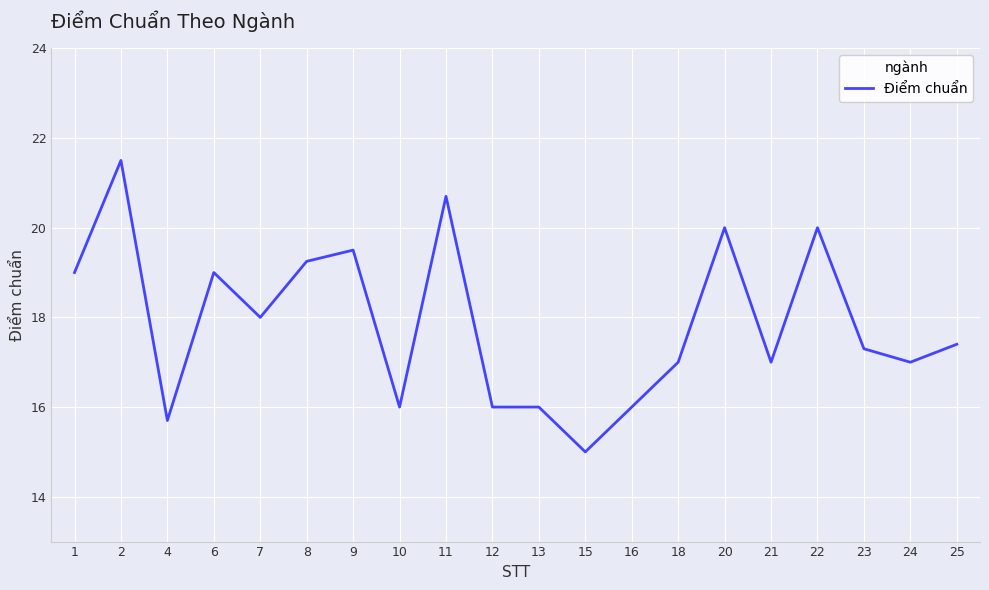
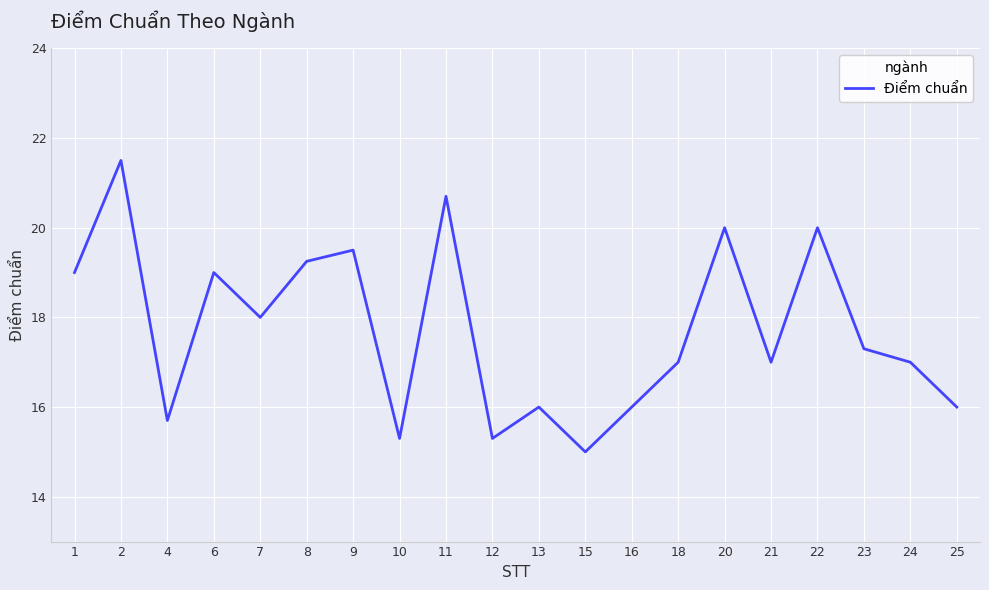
  {
    "1": 19.0,
    "2": 21.5,
    "4": 15.7,
    "6": 19.0,
    "7": 18.0,
    "8": 19.3,
    "9": 19.5,
-   "10": 16.0,
+   "10": 15.3,
    "11": 20.7,
-   "12": 16.0,
+   "12": 15.3,
    "13": 16.0,
    "15": 15.0,
    "16": 16.0,
    "18": 17.0,
    "20": 20.0,
    "21": 17.0,
    "22": 20.0,
    "23": 17.3,
    "24": 17.0,
-   "25": 17.4
+   "25": 16.0
  }
